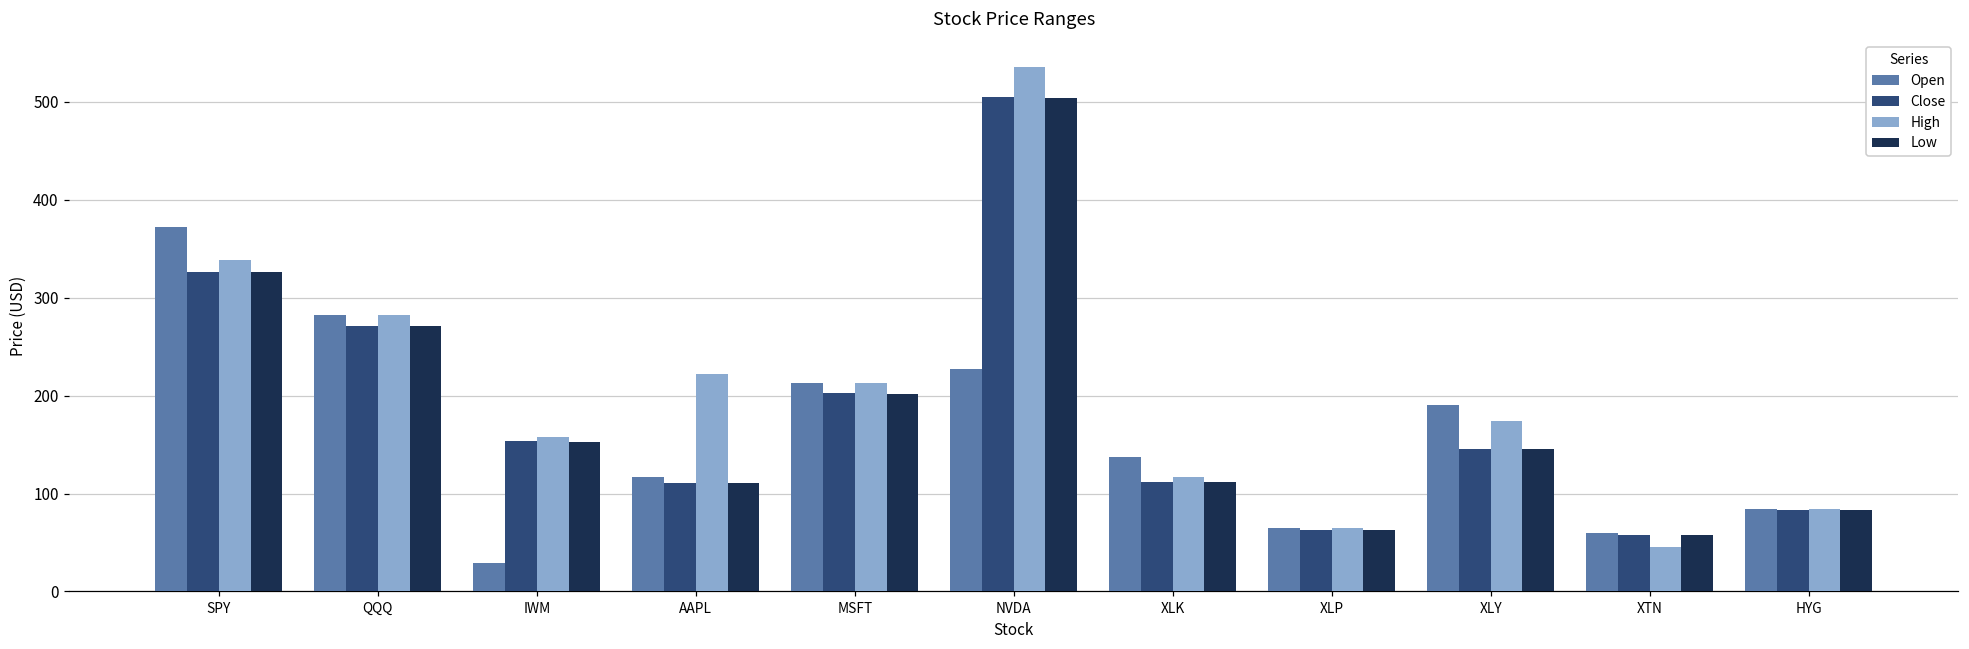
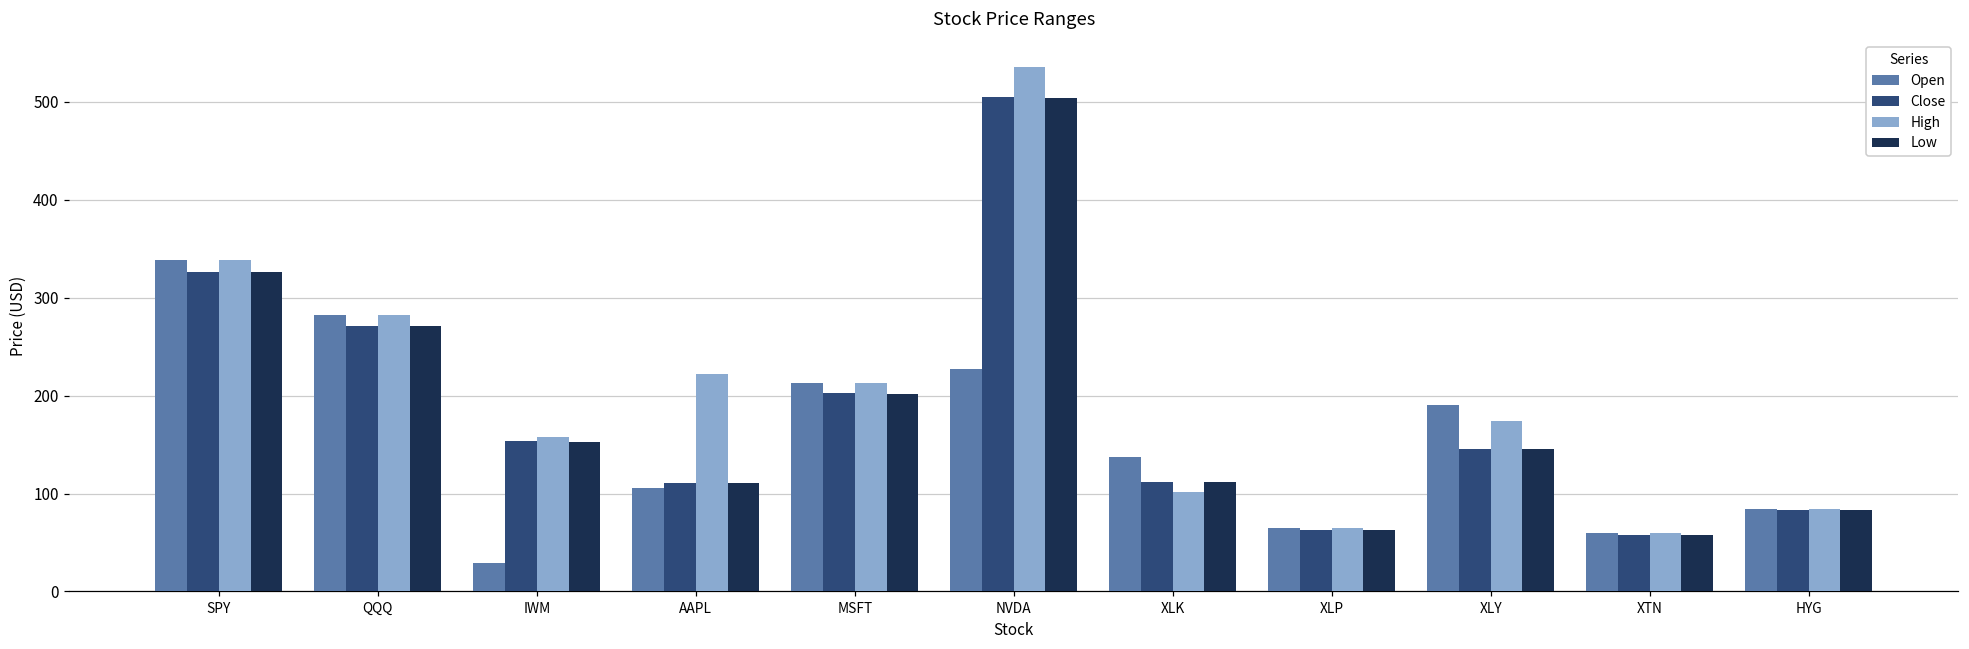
  {
    "Open": {
-     "SPY": 370,
+     "SPY": 340,
      "QQQ": 280,
      "IWM": 30,
-     "AAPL": 120,
+     "AAPL": 110,
      "MSFT": 210,
      "NVDA": 230,
      "XLK": 140,
      "XLP": 60,
      "XLY": 190,
      "XTN": 60,
      "HYG": 80
    },
    "High": {
      "SPY": 340,
      "QQQ": 280,
      "IWM": 160,
      "AAPL": 220,
      "MSFT": 210,
      "NVDA": 540,
-     "XLK": 120,
+     "XLK": 100,
      "XLP": 60,
      "XLY": 170,
-     "XTN": 50,
+     "XTN": 60,
      "HYG": 80
    }
  }
